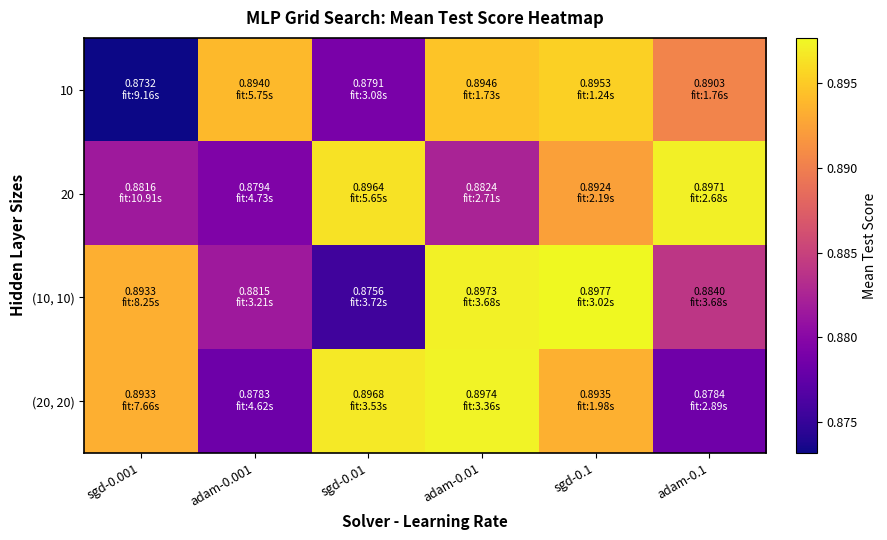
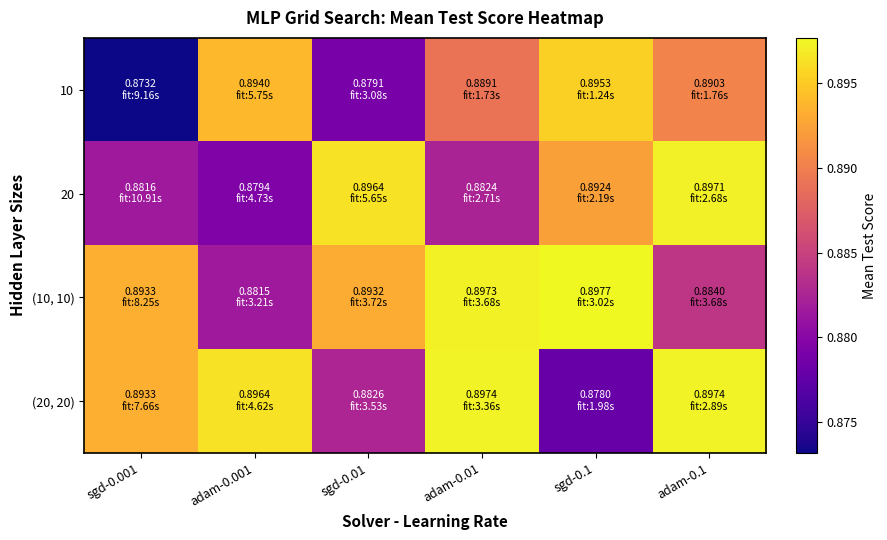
  {
    "10": {
-     "adam-0.01": 0.8946
+     "adam-0.01": 0.8891
    },
    "(10, 10)": {
-     "sgd-0.01": 0.8756
+     "sgd-0.01": 0.8932
    },
    "(20, 20)": {
-     "adam-0.001": 0.8783,
-     "sgd-0.01": 0.8968,
-     "sgd-0.1": 0.8935,
-     "adam-0.1": 0.8784
+     "adam-0.001": 0.8964,
+     "sgd-0.01": 0.8826,
+     "sgd-0.1": 0.8780,
+     "adam-0.1": 0.8974
    }
  }
